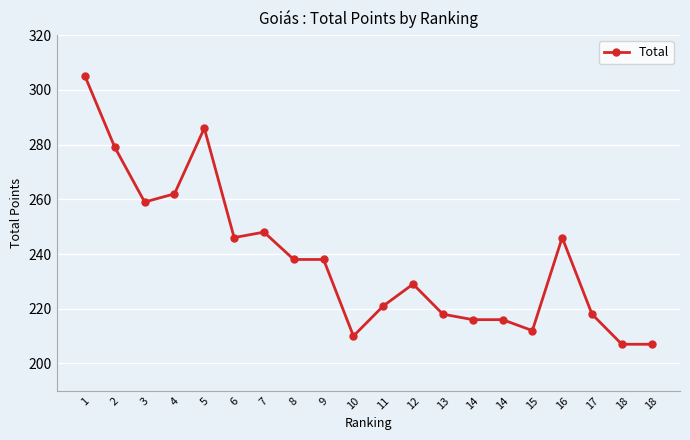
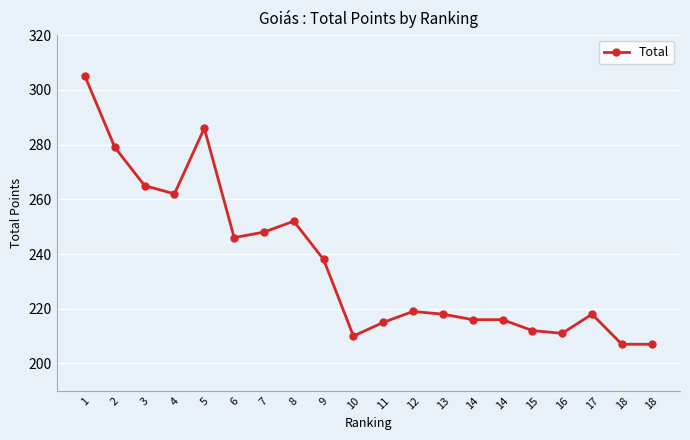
  {
    "1": 305,
    "2": 279,
-   "3": 259,
+   "3": 265,
    "4": 262,
    "5": 286,
    "6": 246,
    "7": 248,
-   "8": 238,
+   "8": 252,
    "9": 238,
    "10": 210,
-   "11": 221,
-   "12": 229,
+   "11": 215,
+   "12": 219,
    "13": 218,
    "15": 212,
-   "16": 246,
+   "16": 211,
    "17": 218
  }
